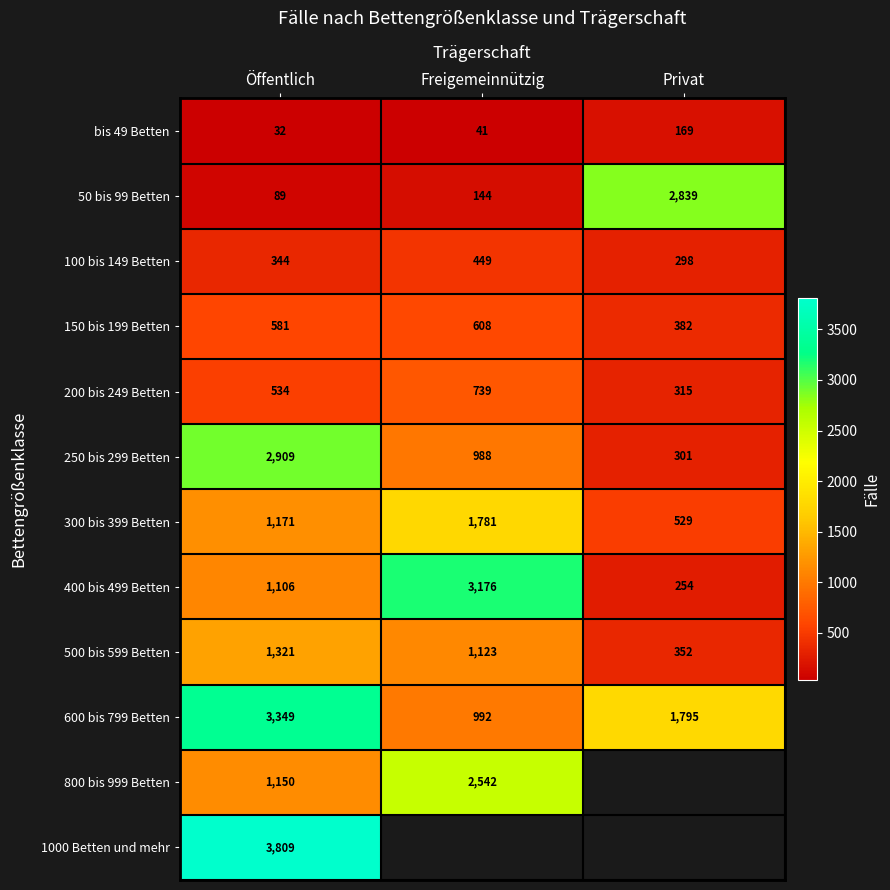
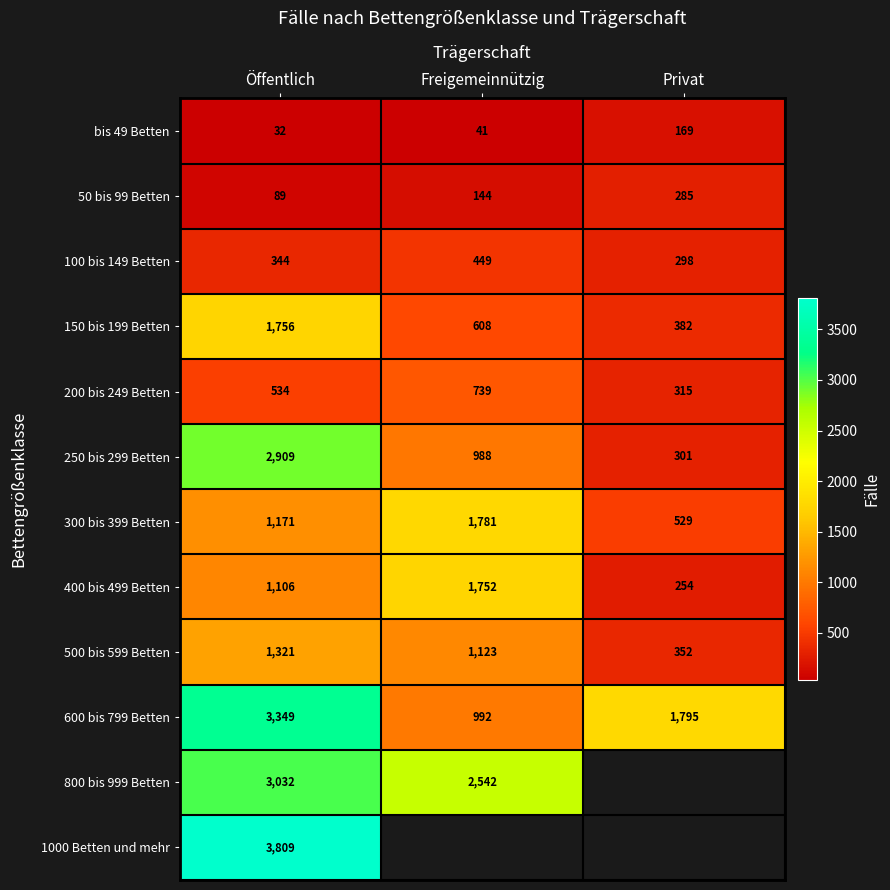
  {
    "bis 49 Betten": {
      "Öffentlich": "32",
      "Freigemeinnützig": "41",
      "Privat": "169"
    },
    "50 bis 99 Betten": {
      "Öffentlich": "89",
      "Freigemeinnützig": "144",
-     "Privat": "2,839"
+     "Privat": "285"
    },
    "100 bis 149 Betten": {
      "Öffentlich": "344",
      "Freigemeinnützig": "449",
      "Privat": "298"
    },
    "150 bis 199 Betten": {
-     "Öffentlich": "581",
+     "Öffentlich": "1,756",
      "Freigemeinnützig": "608",
      "Privat": "382"
    },
    "200 bis 249 Betten": {
      "Öffentlich": "534",
      "Freigemeinnützig": "739",
      "Privat": "315"
    },
    "250 bis 299 Betten": {
      "Öffentlich": "2,909",
      "Freigemeinnützig": "988",
      "Privat": "301"
    },
    "300 bis 399 Betten": {
      "Öffentlich": "1,171",
      "Freigemeinnützig": "1,781",
      "Privat": "529"
    },
    "400 bis 499 Betten": {
      "Öffentlich": "1,106",
-     "Freigemeinnützig": "3,176",
+     "Freigemeinnützig": "1,752",
      "Privat": "254"
    },
    "500 bis 599 Betten": {
      "Öffentlich": "1,321",
      "Freigemeinnützig": "1,123",
      "Privat": "352"
    },
    "600 bis 799 Betten": {
      "Öffentlich": "3,349",
      "Freigemeinnützig": "992",
      "Privat": "1,795"
    },
    "800 bis 999 Betten": {
-     "Öffentlich": "1,150",
+     "Öffentlich": "3,032",
      "Freigemeinnützig": "2,542"
    },
    "1000 Betten und mehr": {
      "Öffentlich": "3,809"
    }
  }
